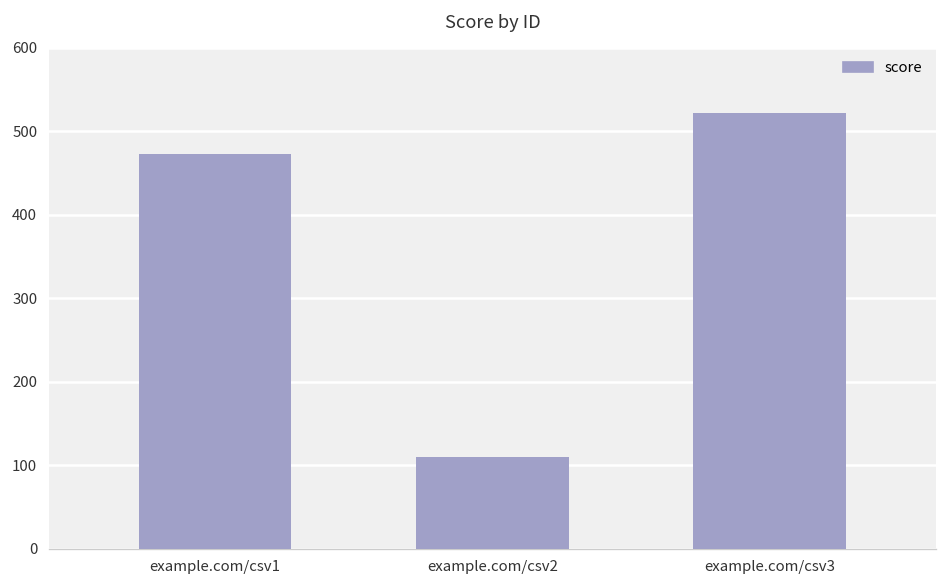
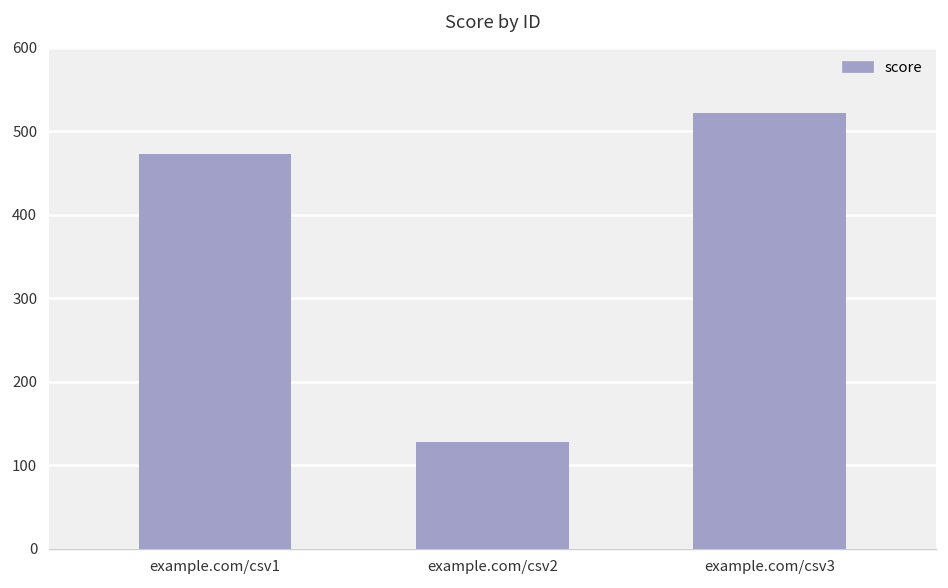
  {
    "example.com/csv1": 470,
-   "example.com/csv2": 110,
+   "example.com/csv2": 130,
    "example.com/csv3": 520
  }
